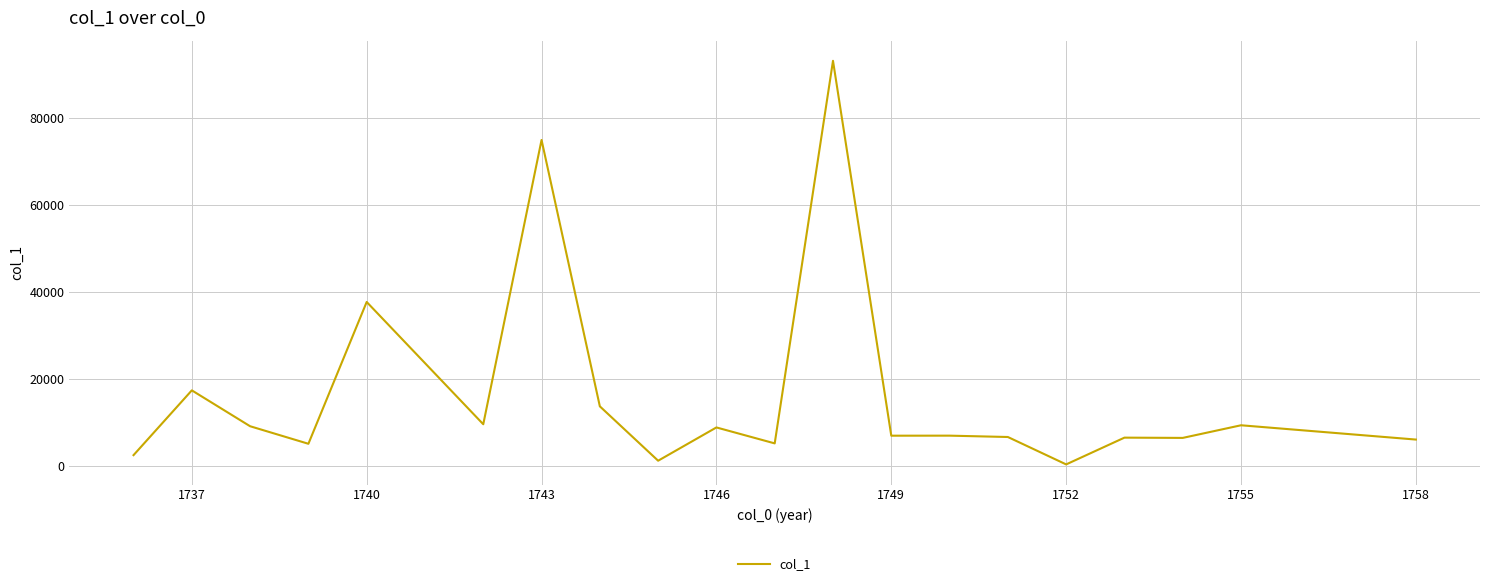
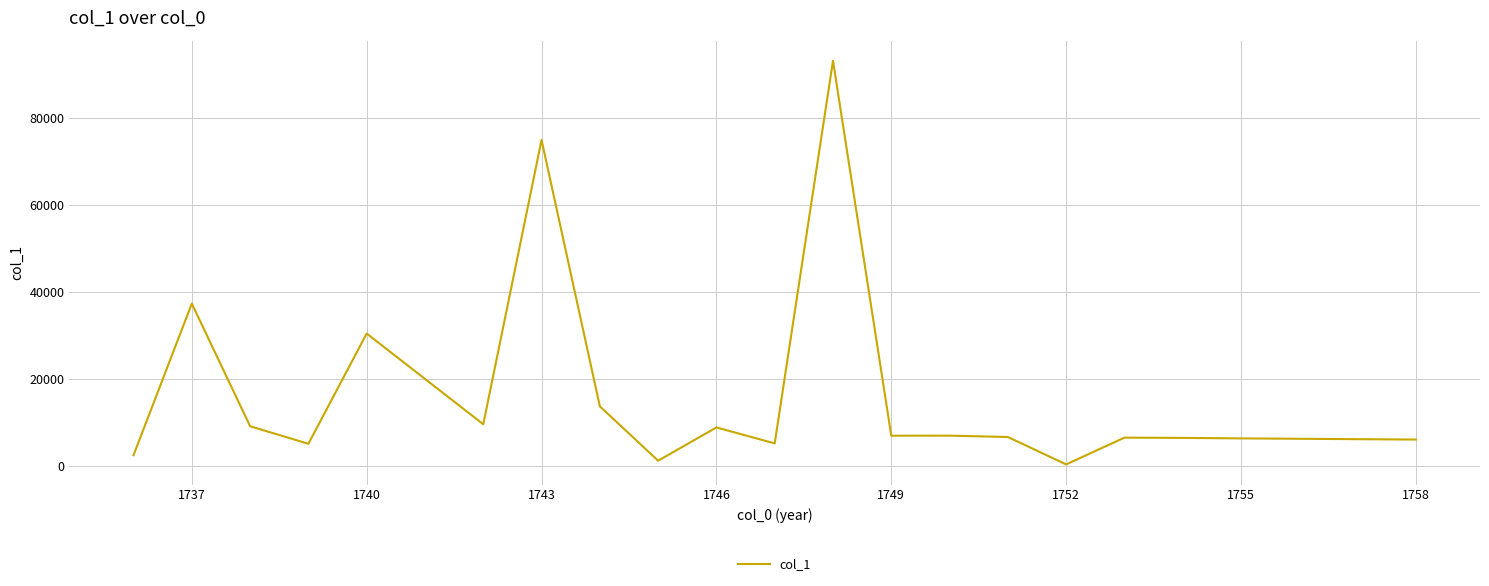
  {
-   "1737": 17000,
-   "1740": 38000,
+   "1737": 37000,
+   "1740": 30000,
    "1743": 75000,
    "1746": 9000,
    "1749": 7000,
    "1752": 0,
-   "1755": 9000,
+   "1755": 6000,
    "1758": 6000
  }
